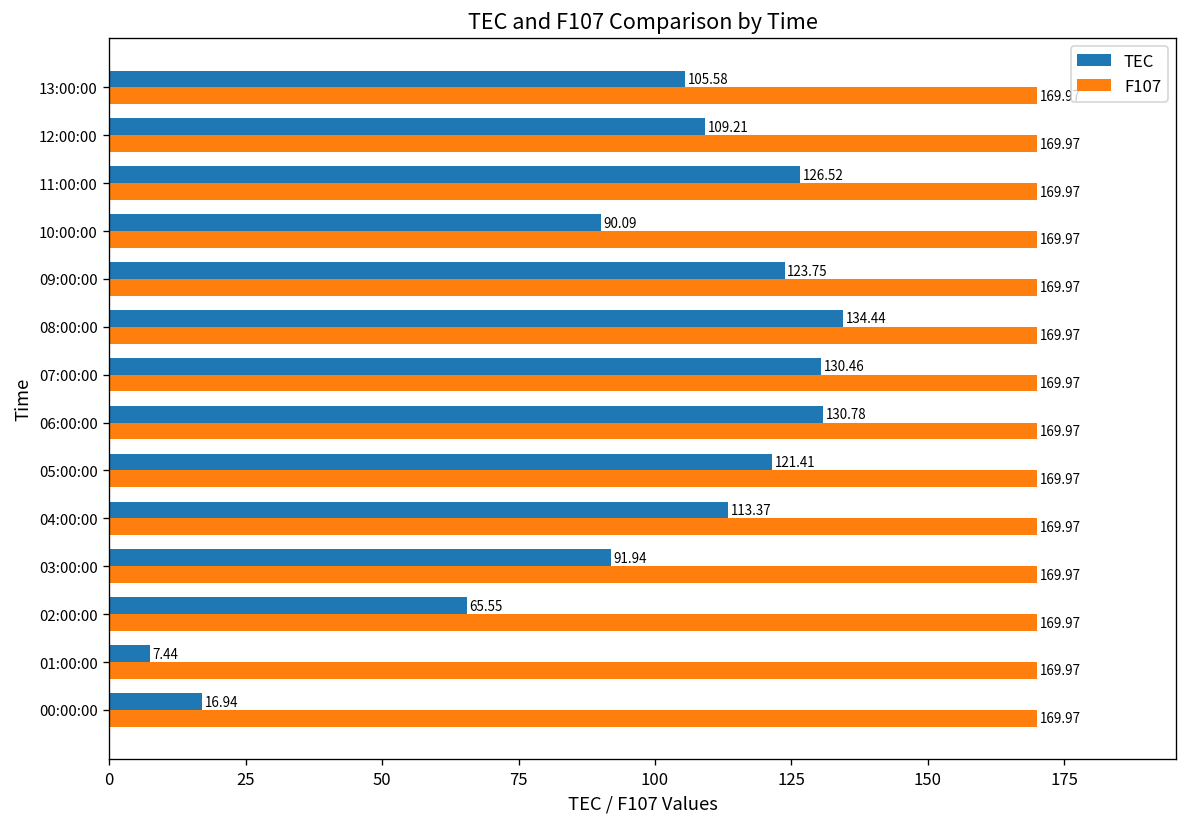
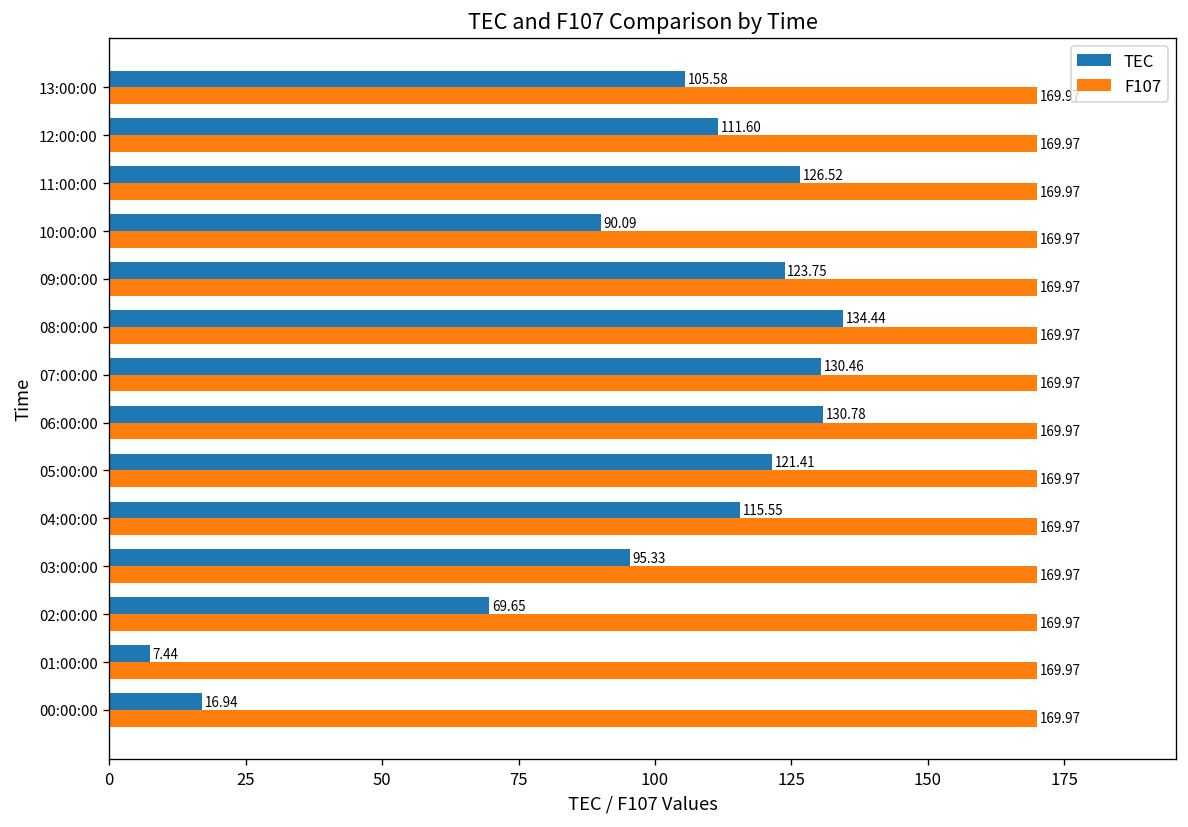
  {
    "TEC": {
      "13:00:00": 105.58,
-     "12:00:00": 109.21,
+     "12:00:00": 111.60,
      "11:00:00": 126.52,
      "10:00:00": 90.09,
      "09:00:00": 123.75,
      "08:00:00": 134.44,
      "07:00:00": 130.46,
      "06:00:00": 130.78,
      "05:00:00": 121.41,
-     "04:00:00": 113.37,
-     "03:00:00": 91.94,
-     "02:00:00": 65.55,
+     "04:00:00": 115.55,
+     "03:00:00": 95.33,
+     "02:00:00": 69.65,
      "01:00:00": 7.44,
      "00:00:00": 16.94
    },
    "F107": {
      "12:00:00": 169.97,
      "11:00:00": 169.97,
      "10:00:00": 169.97,
      "09:00:00": 169.97,
      "08:00:00": 169.97,
      "07:00:00": 169.97,
      "06:00:00": 169.97,
      "05:00:00": 169.97,
      "04:00:00": 169.97,
      "03:00:00": 169.97,
      "02:00:00": 169.97,
      "01:00:00": 169.97,
      "00:00:00": 169.97
    }
  }
